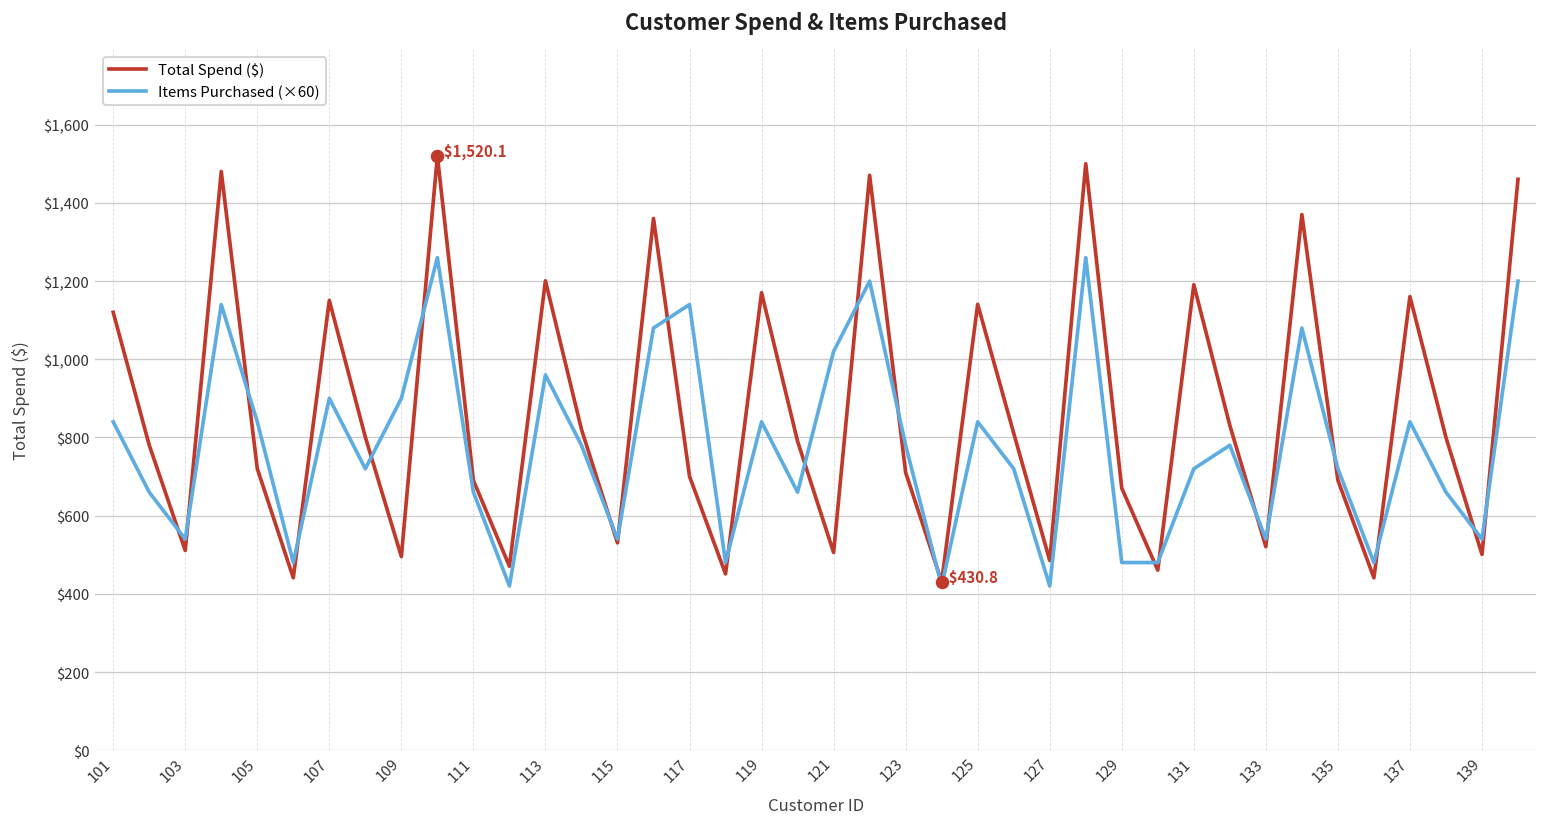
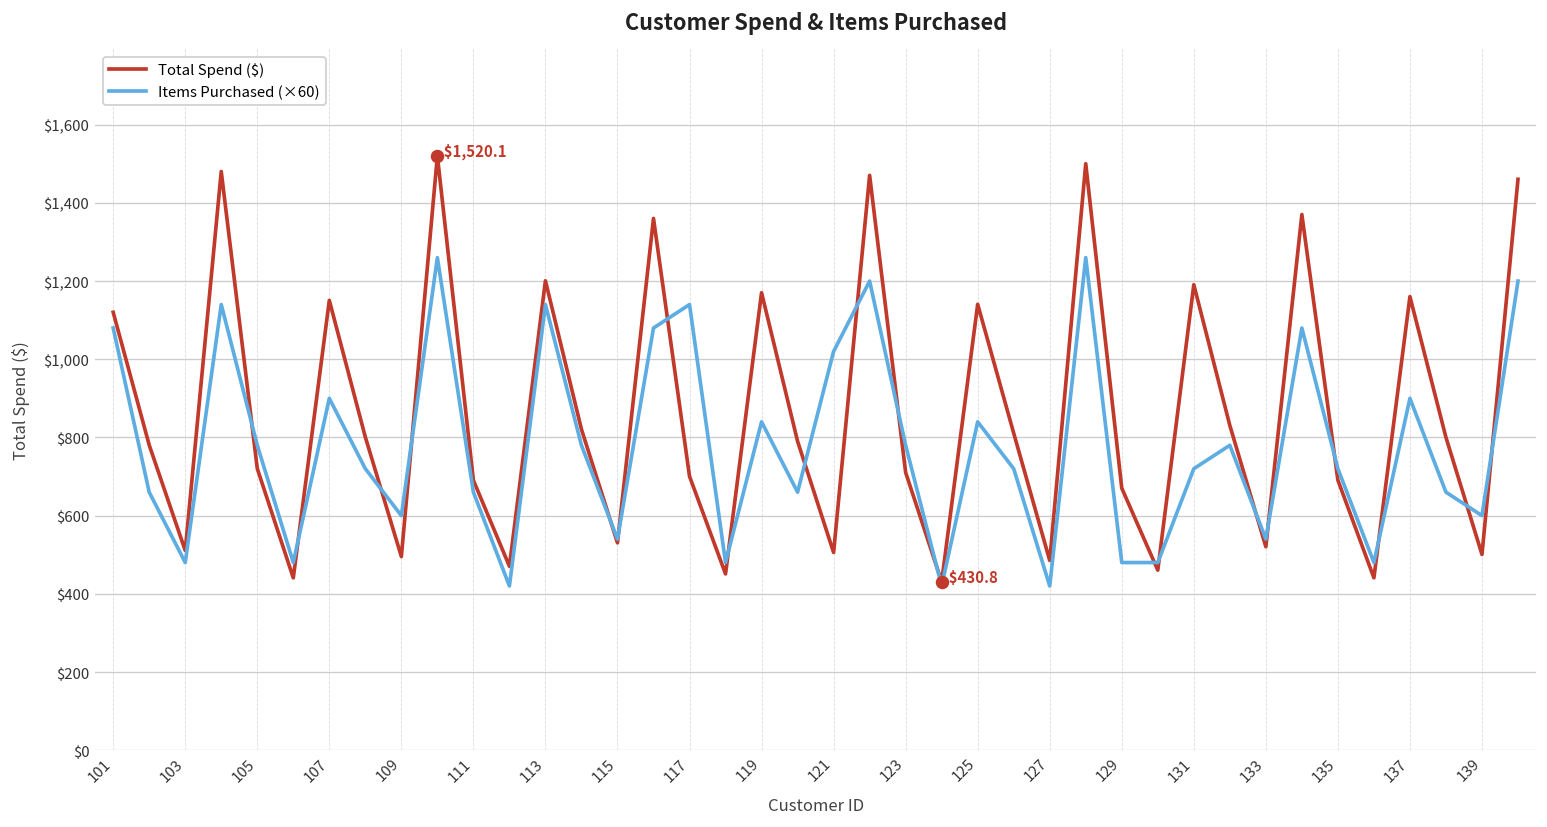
  {
    "Items Purchased (×60)": {
-     "101": "$840",
-     "103": "$540",
-     "105": "$840",
+     "101": "$1,080",
+     "103": "$480",
+     "105": "$780",
      "107": "$900",
-     "109": "$900",
+     "109": "$600",
      "111": "$660",
-     "113": "$960",
+     "113": "$1,140",
      "115": "$540",
      "117": "$1,140",
      "119": "$840",
      "121": "$1,020",
      "123": "$780",
      "125": "$840",
      "127": "$420",
      "129": "$480",
      "131": "$720",
      "133": "$540",
      "135": "$720",
-     "137": "$840",
-     "139": "$540"
+     "137": "$900",
+     "139": "$600"
    }
  }
